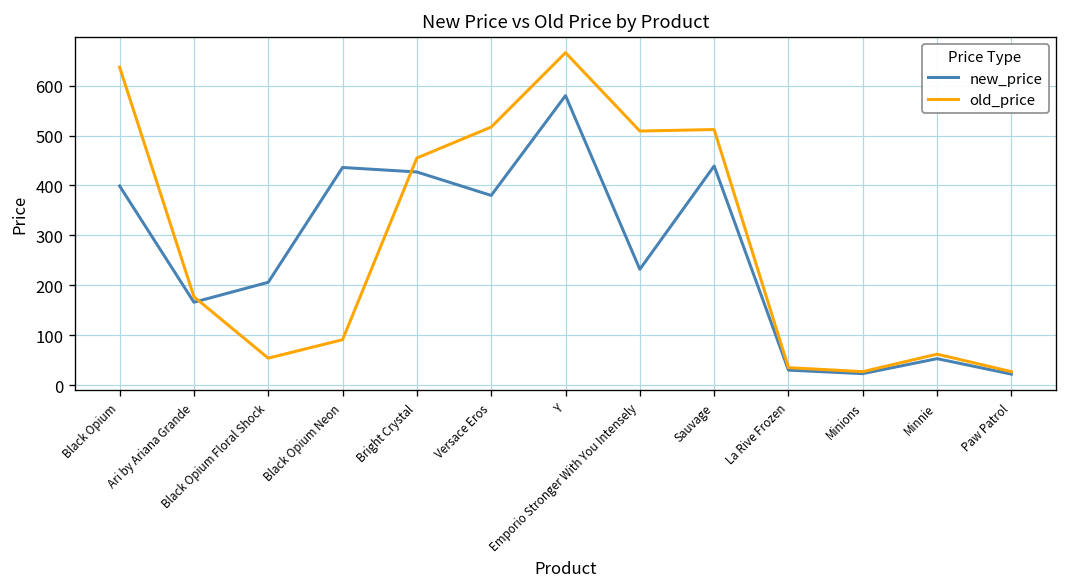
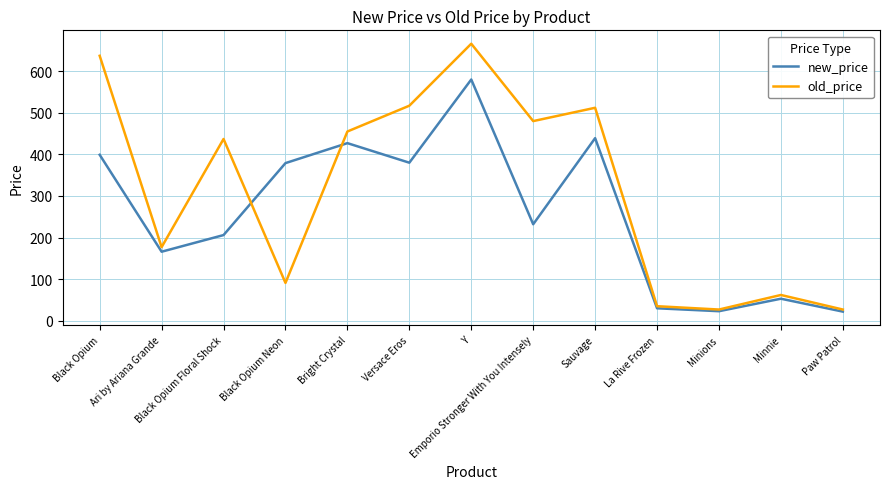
  {
    "new_price": {
      "Black Opium": 400,
      "Ari by Ariana Grande": 170,
      "Black Opium Floral Shock": 210,
-     "Black Opium Neon": 440,
+     "Black Opium Neon": 380,
      "Bright Crystal": 430,
      "Versace Eros": 380,
      "Y": 580,
      "Emporio Stronger With You Intensely": 230,
      "Sauvage": 440,
      "Minnie": 50
    },
    "old_price": {
      "Black Opium": 640,
      "Ari by Ariana Grande": 180,
-     "Black Opium Floral Shock": 50,
+     "Black Opium Floral Shock": 440,
      "Black Opium Neon": 90,
      "Bright Crystal": 460,
      "Versace Eros": 520,
      "Y": 670,
-     "Emporio Stronger With You Intensely": 510,
+     "Emporio Stronger With You Intensely": 480,
      "Sauvage": 510,
      "Minnie": 60
    }
  }
